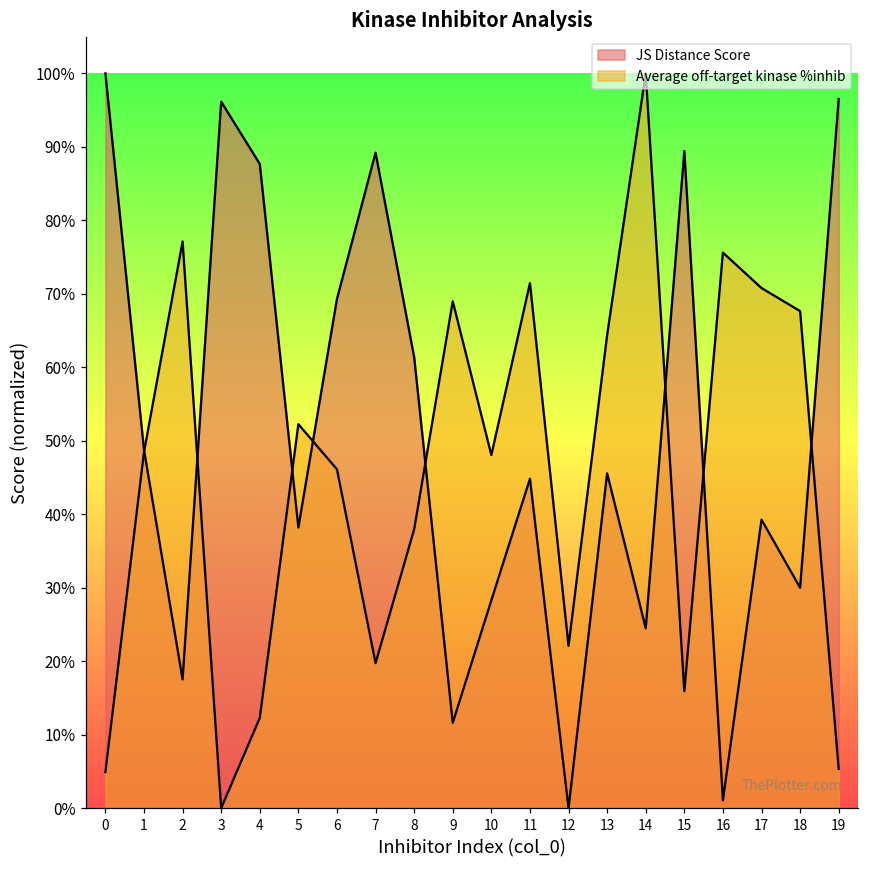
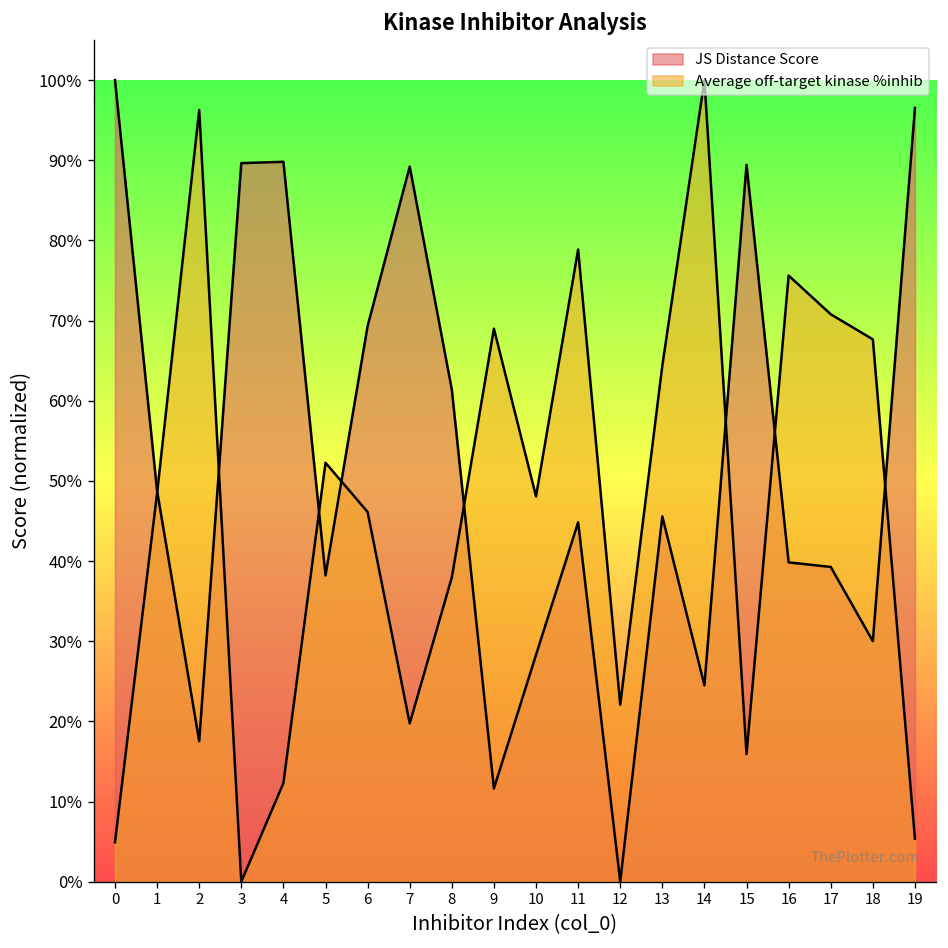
  {
    "JS Distance Score": {
      "0": "100%",
      "2": "18%",
-     "3": "96%",
-     "4": "88%",
+     "3": "90%",
+     "4": "90%",
      "5": "38%",
      "6": "69%",
      "7": "89%",
      "8": "61%",
      "9": "12%",
      "10": "28%",
      "11": "45%",
      "12": "0%",
      "13": "46%",
      "14": "24%",
      "15": "89%",
-     "16": "1%",
+     "16": "40%",
      "17": "39%",
      "18": "30%",
      "19": "97%"
    },
    "Average off-target kinase %inhib": {
      "0": "5%",
-     "2": "77%",
+     "2": "96%",
      "3": "0%",
      "4": "12%",
      "5": "52%",
      "6": "46%",
      "7": "20%",
      "8": "38%",
      "9": "69%",
      "10": "48%",
-     "11": "71%",
+     "11": "79%",
      "12": "22%",
      "13": "64%",
      "15": "16%",
      "16": "76%",
      "17": "71%",
      "18": "68%",
      "19": "5%"
    }
  }
